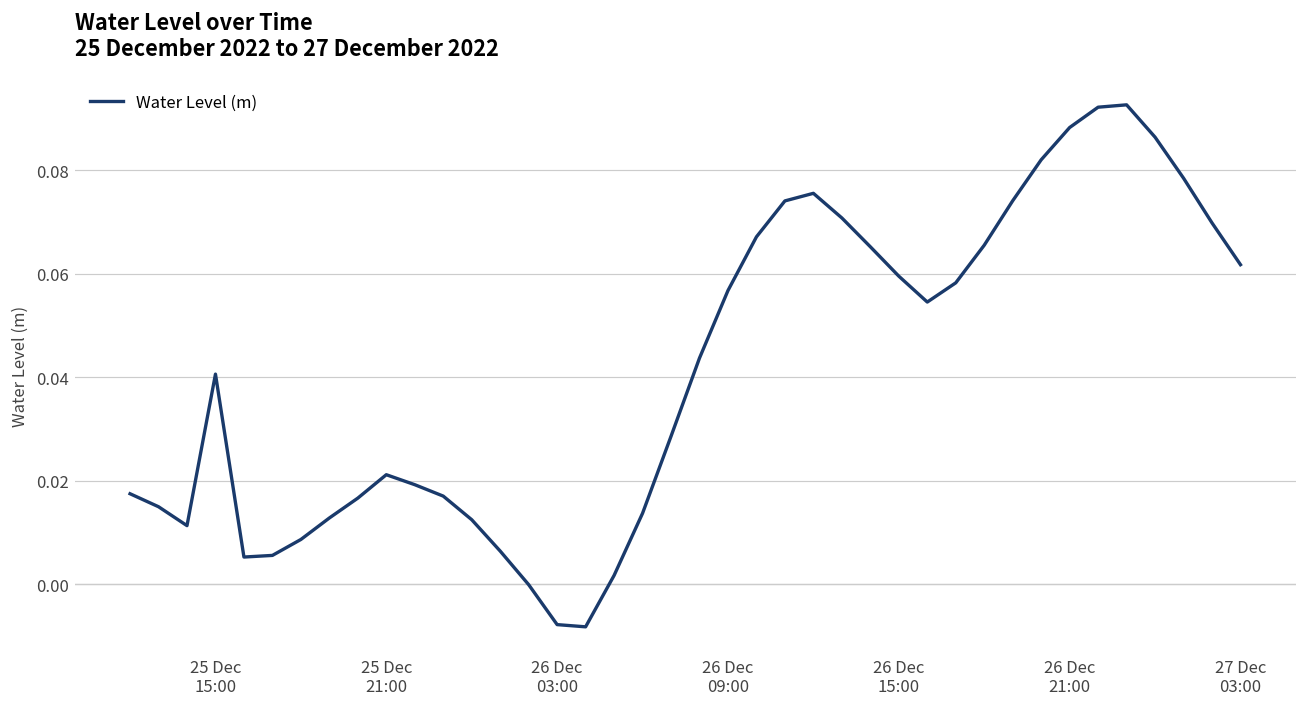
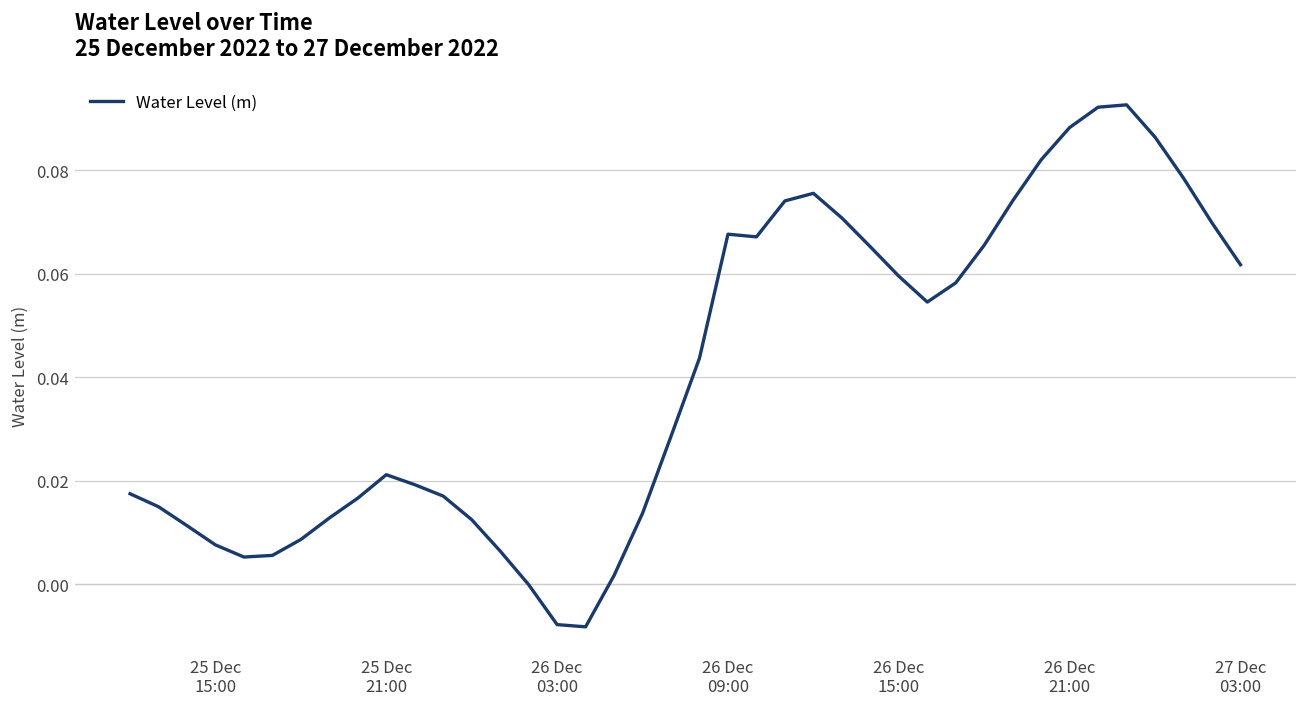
  {
-   "25 Dec 15:00": 0.041,
+   "25 Dec 15:00": 0.008,
    "25 Dec 21:00": 0.021,
    "26 Dec 03:00": -0.008,
-   "26 Dec 09:00": 0.057,
+   "26 Dec 09:00": 0.068,
    "26 Dec 15:00": 0.060,
    "26 Dec 21:00": 0.088,
    "27 Dec 03:00": 0.062
  }
